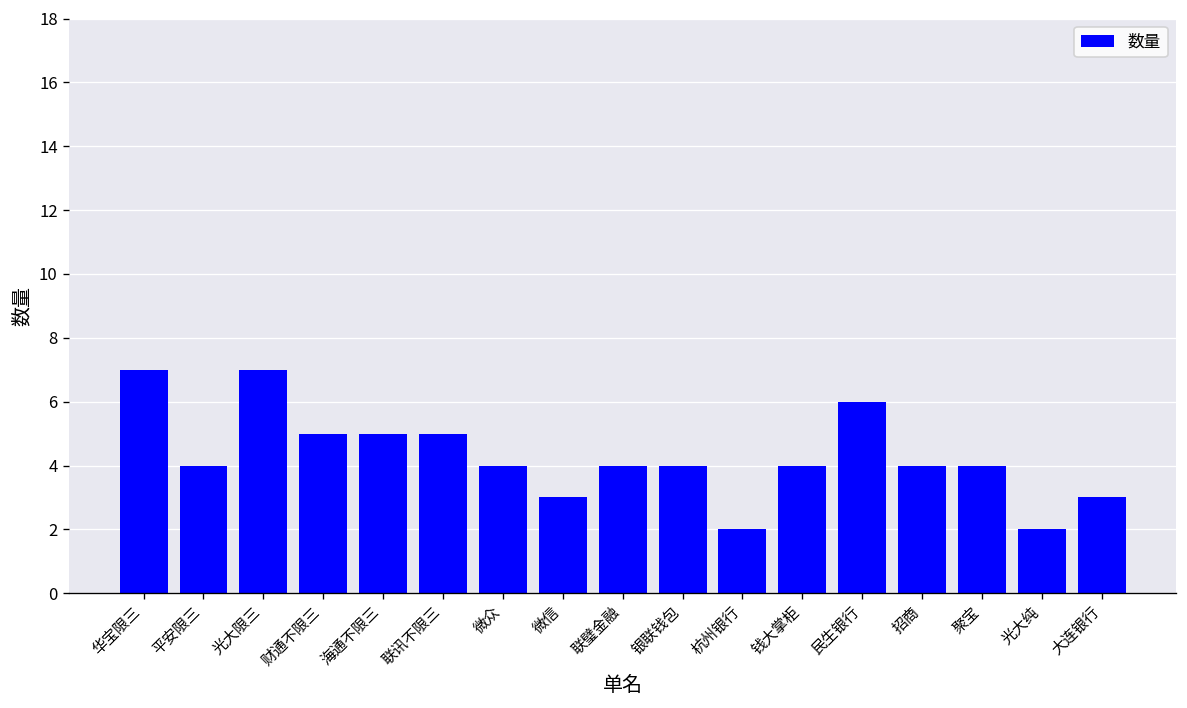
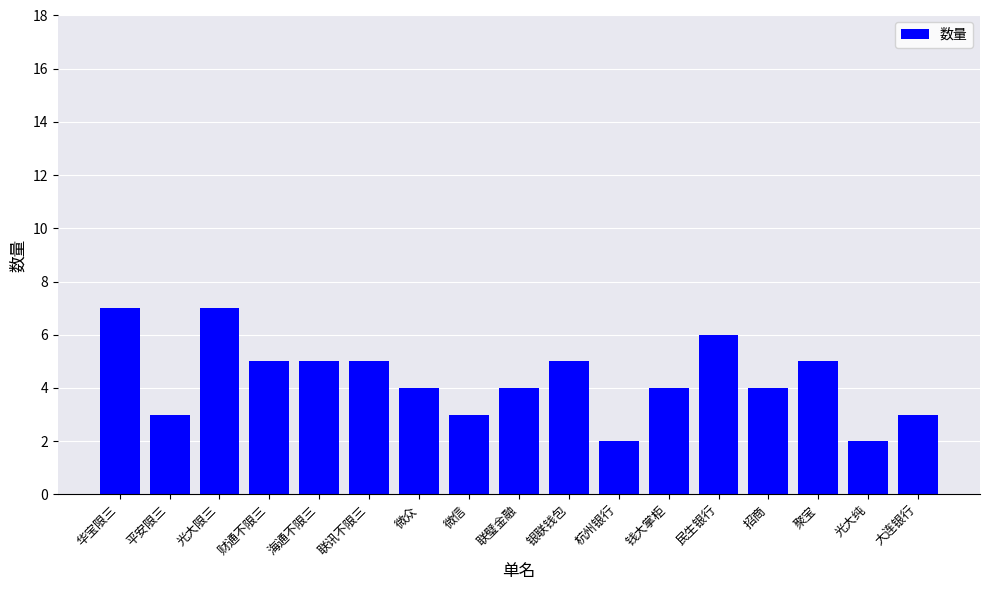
  {
    "华宝限三": 7,
-   "平安限三": 4,
+   "平安限三": 3,
    "光大限三": 7,
    "财通不限三": 5,
    "海通不限三": 5,
    "联讯不限三": 5,
    "微众": 4,
    "微信": 3,
    "联璧金融": 4,
-   "银联钱包": 4,
+   "银联钱包": 5,
    "杭州银行": 2,
    "钱大掌柜": 4,
    "民生银行": 6,
    "招商": 4,
-   "聚宝": 4,
+   "聚宝": 5,
    "光大纯": 2,
    "大连银行": 3
  }
